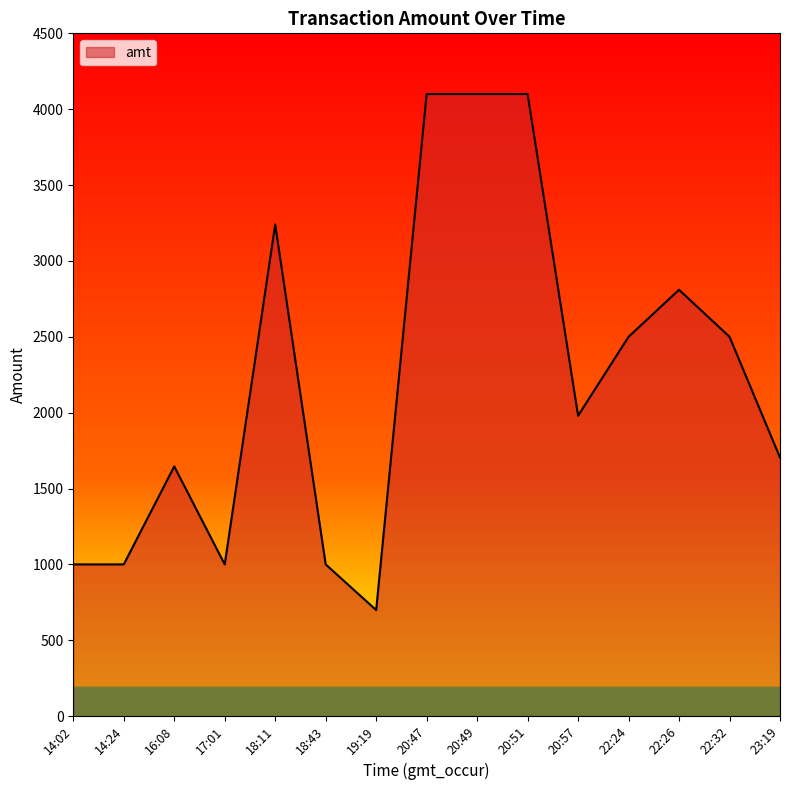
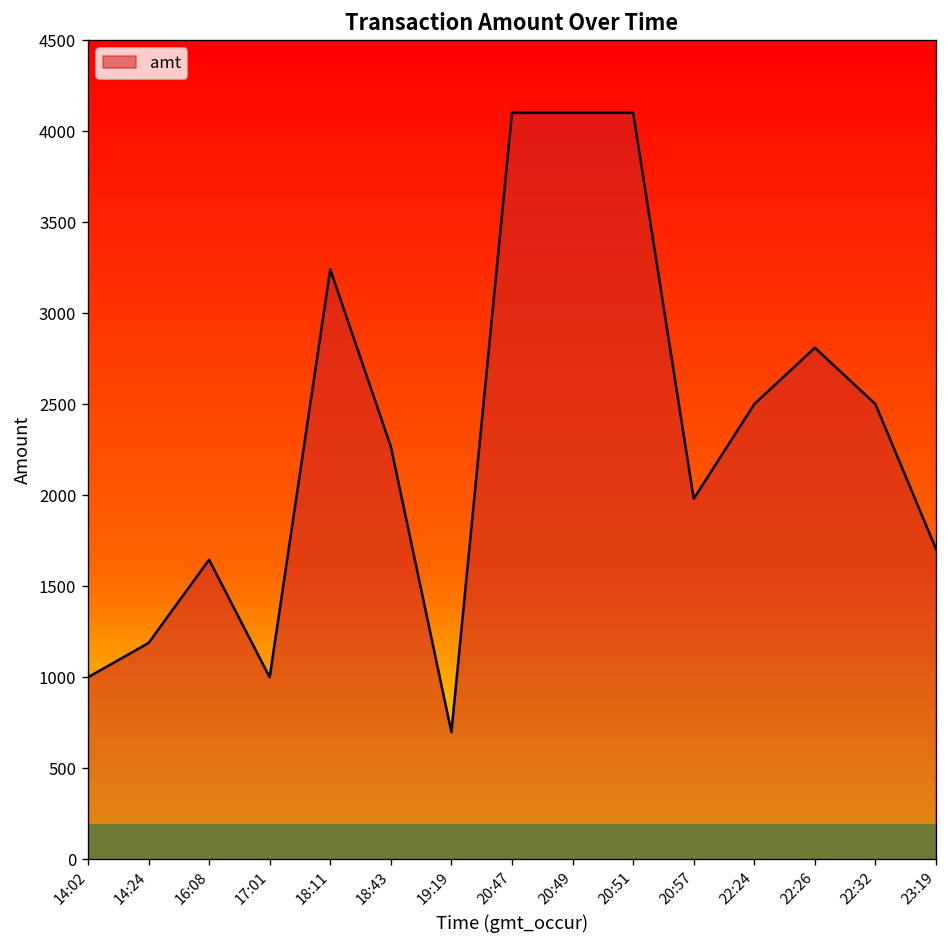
  {
    "14:02": 1000,
-   "14:24": 1000,
+   "14:24": 1190,
    "16:08": 1650,
    "17:01": 1000,
    "18:11": 3240,
-   "18:43": 1000,
+   "18:43": 2270,
    "19:19": 700,
    "20:47": 4100,
    "20:49": 4100,
    "20:51": 4100,
    "20:57": 1980,
    "22:24": 2500,
    "22:26": 2810,
    "22:32": 2500,
    "23:19": 1700
  }
